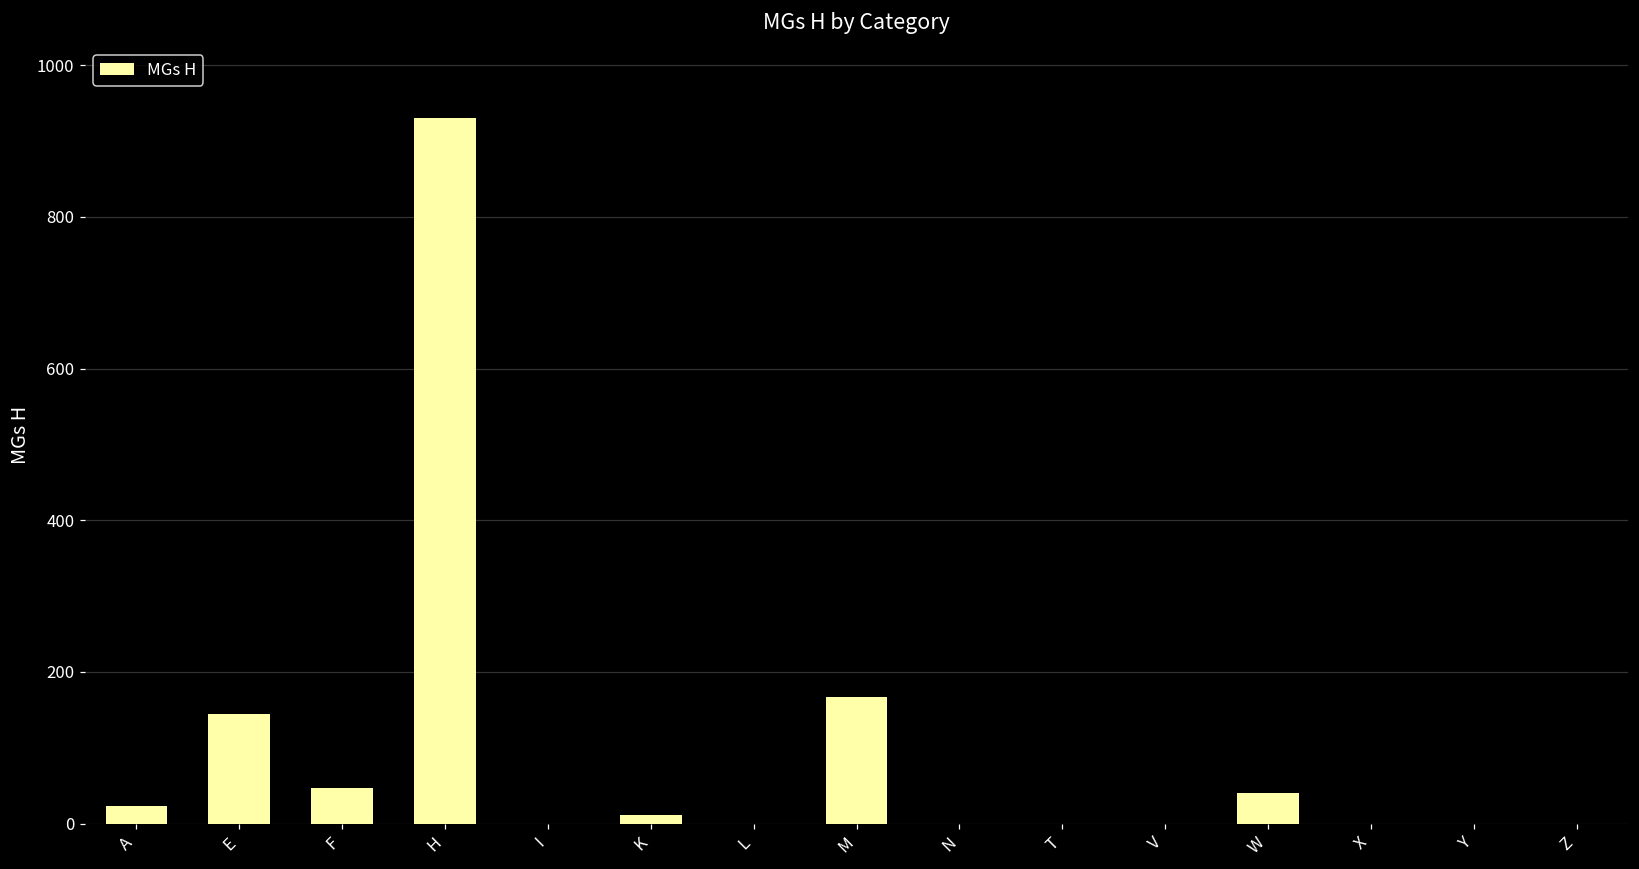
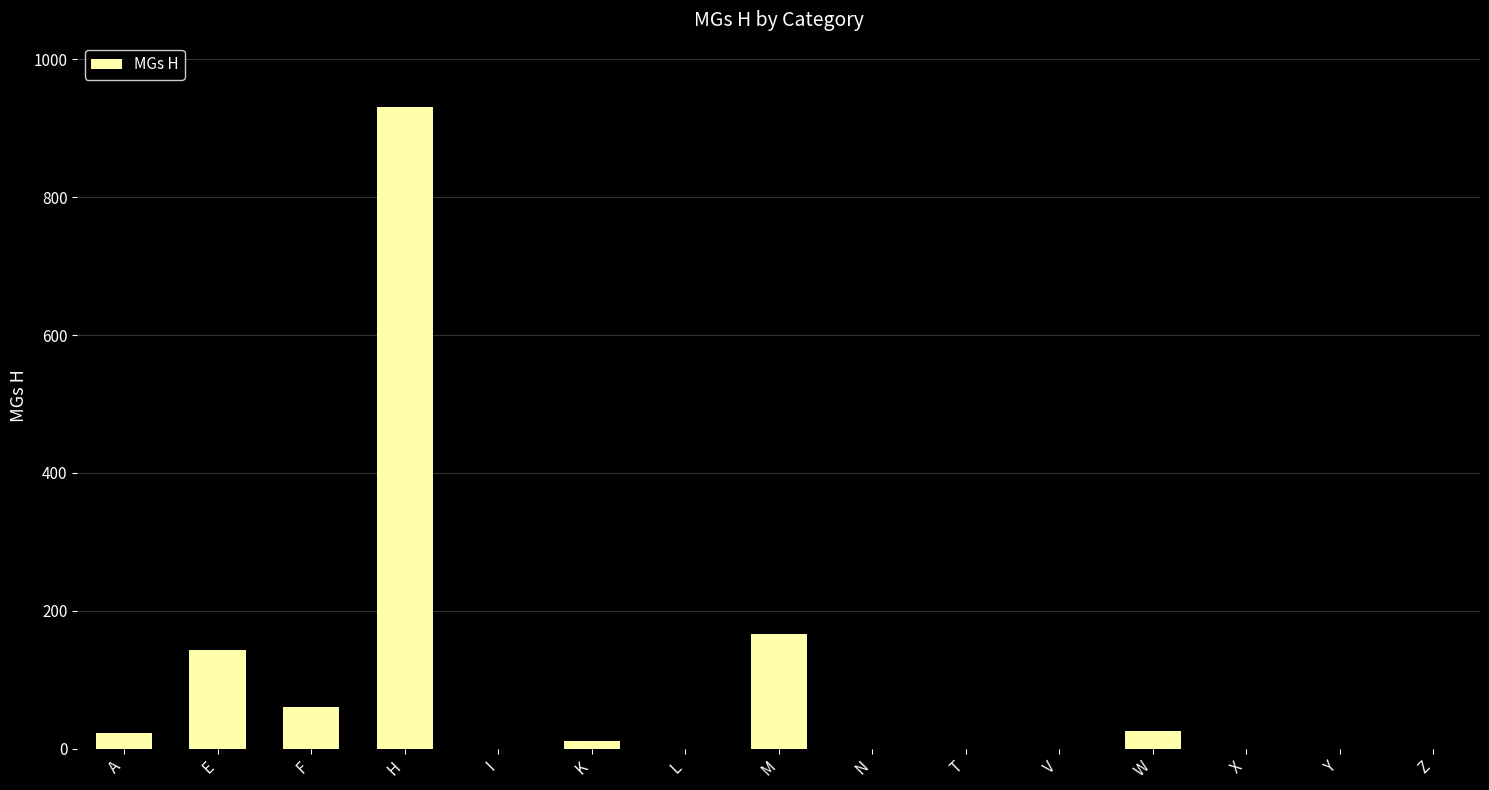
  {
    "A": 20,
    "E": 140,
-   "F": 50,
+   "F": 60,
    "H": 930,
    "I": 0,
    "K": 10,
    "L": 0,
    "M": 170,
    "N": 0,
    "T": 0,
    "V": 0,
-   "W": 40,
+   "W": 30,
    "X": 0,
    "Y": 0,
    "Z": 0
  }
